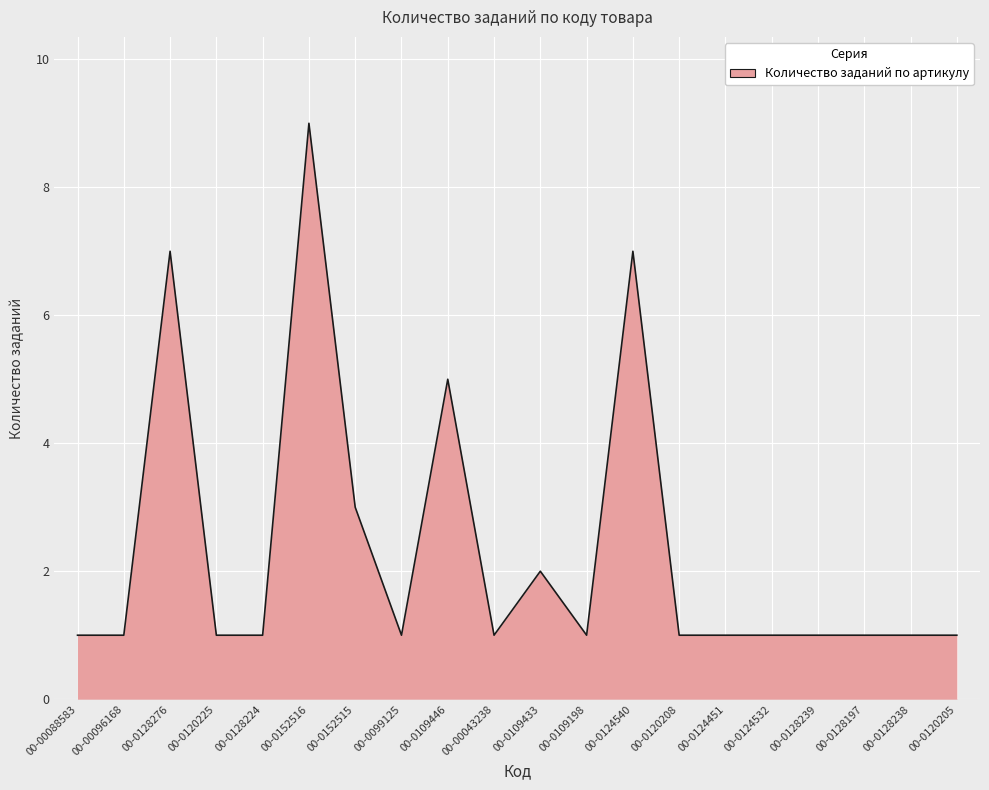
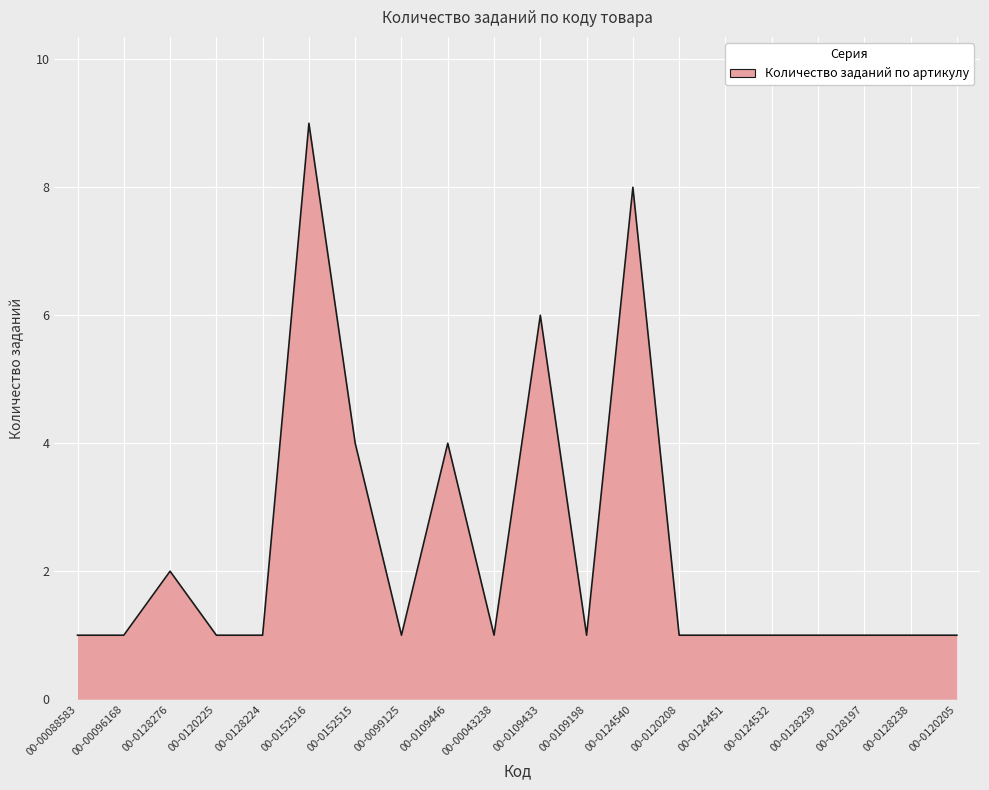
  {
    "00-00088583": 1,
    "00-00096168": 1,
-   "00-0128276": 7,
+   "00-0128276": 2,
    "00-0120225": 1,
    "00-0128224": 1,
    "00-0152516": 9,
-   "00-0152515": 3,
+   "00-0152515": 4,
    "00-0099125": 1,
-   "00-0109446": 5,
+   "00-0109446": 4,
    "00-00043238": 1,
-   "00-0109433": 2,
+   "00-0109433": 6,
    "00-0109198": 1,
-   "00-0124540": 7,
+   "00-0124540": 8,
    "00-0120208": 1,
    "00-0124451": 1,
    "00-0124532": 1,
    "00-0128239": 1,
    "00-0128197": 1,
    "00-0128238": 1,
    "00-0120205": 1
  }
